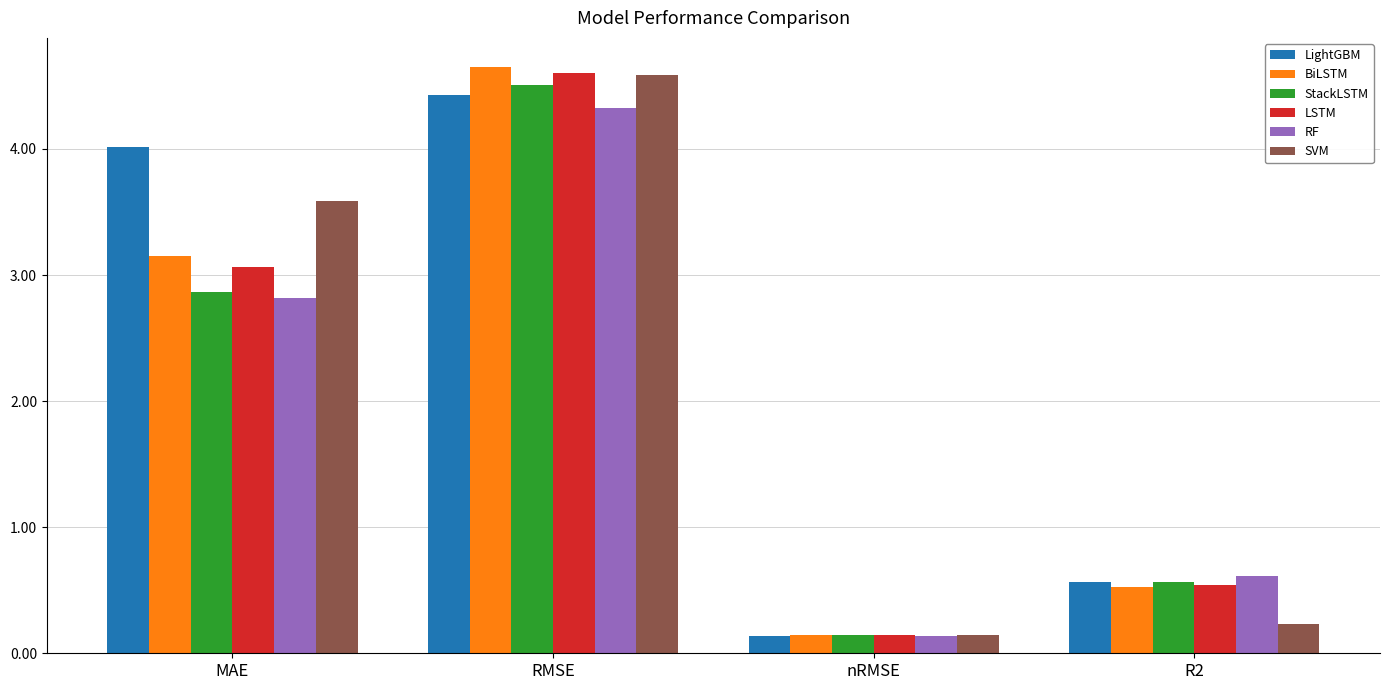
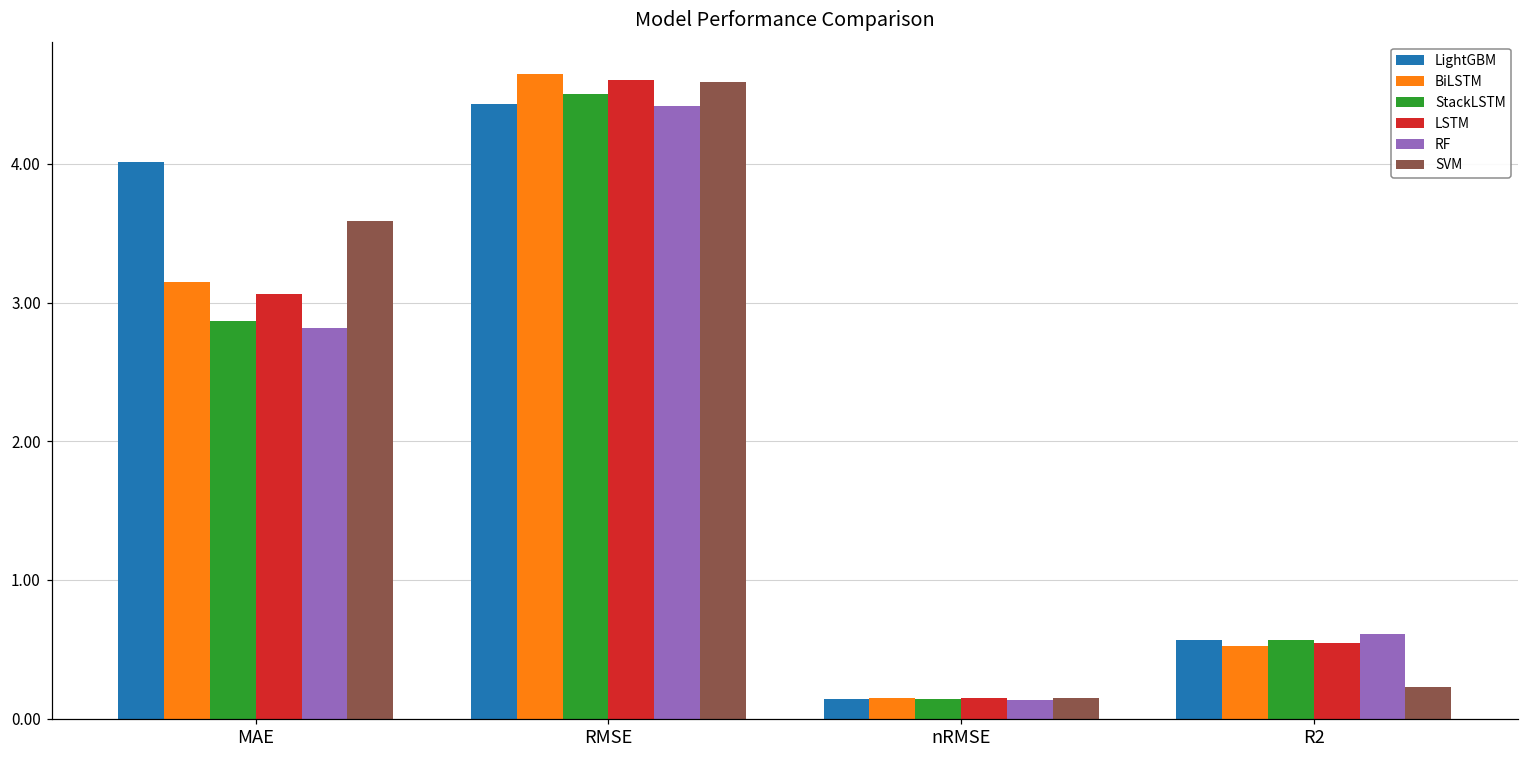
  {
    "LightGBM": {
      "MAE": 4.02,
      "RMSE": 4.43,
      "nRMSE": 0.14,
      "R2": 0.57
    },
    "BiLSTM": {
      "MAE": 3.15,
      "RMSE": 4.65,
      "nRMSE": 0.15,
      "R2": 0.53
    },
    "StackLSTM": {
      "MAE": 2.86,
      "RMSE": 4.50,
      "nRMSE": 0.14,
      "R2": 0.56
    },
    "LSTM": {
      "MAE": 3.06,
      "RMSE": 4.61,
      "nRMSE": 0.15,
      "R2": 0.54
    },
    "RF": {
      "MAE": 2.82,
-     "RMSE": 4.32,
+     "RMSE": 4.41,
      "nRMSE": 0.14,
      "R2": 0.61
    },
    "SVM": {
      "MAE": 3.59,
      "RMSE": 4.59,
      "nRMSE": 0.15,
      "R2": 0.23
    }
  }
